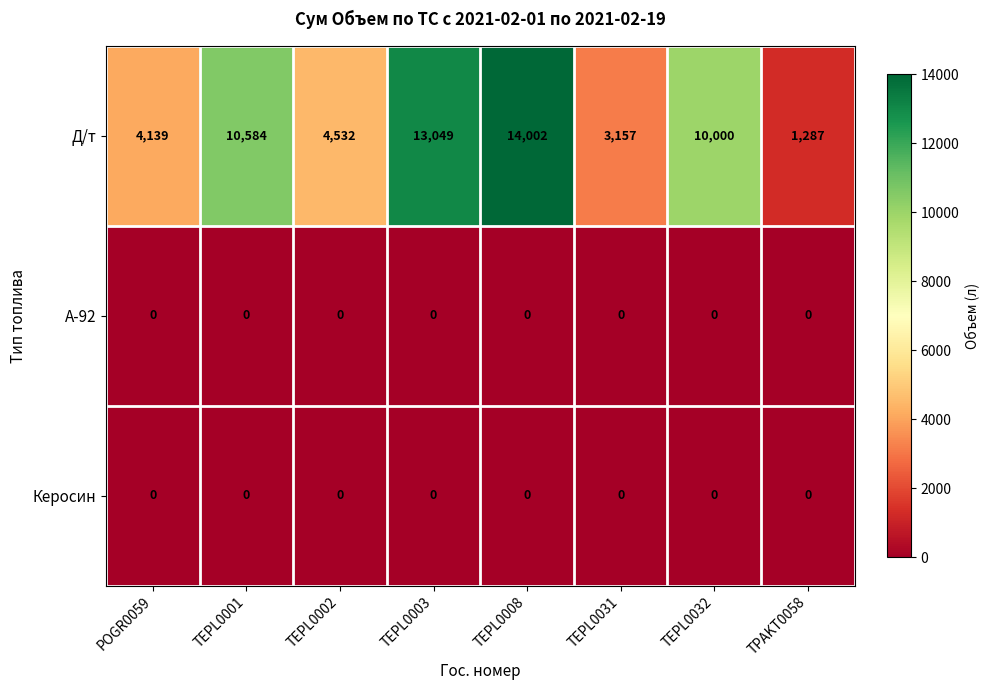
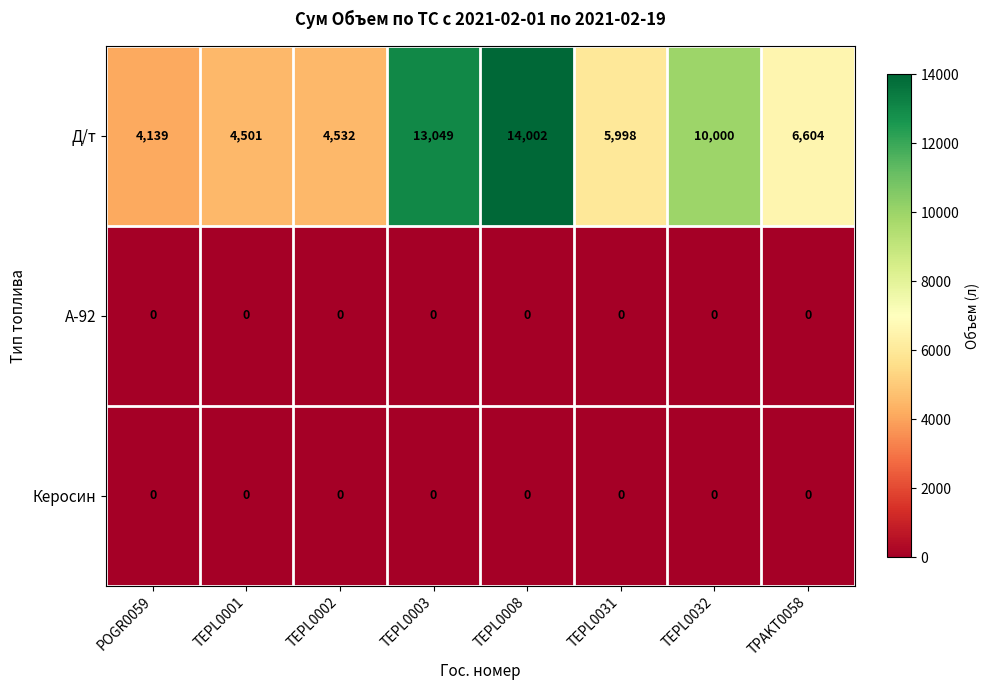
  {
    "Д/т": {
      "POGR0059": "4,139",
-     "TEPL0001": "10,584",
+     "TEPL0001": "4,501",
      "TEPL0002": "4,532",
      "TEPL0003": "13,049",
      "TEPL0008": "14,002",
-     "TEPL0031": "3,157",
+     "TEPL0031": "5,998",
      "TEPL0032": "10,000",
-     "TPAKT0058": "1,287"
+     "TPAKT0058": "6,604"
    },
    "A-92": {
      "POGR0059": "0",
      "TEPL0001": "0",
      "TEPL0002": "0",
      "TEPL0003": "0",
      "TEPL0008": "0",
      "TEPL0031": "0",
      "TEPL0032": "0",
      "TPAKT0058": "0"
    },
    "Керосин": {
      "POGR0059": "0",
      "TEPL0001": "0",
      "TEPL0002": "0",
      "TEPL0003": "0",
      "TEPL0008": "0",
      "TEPL0031": "0",
      "TEPL0032": "0",
      "TPAKT0058": "0"
    }
  }
